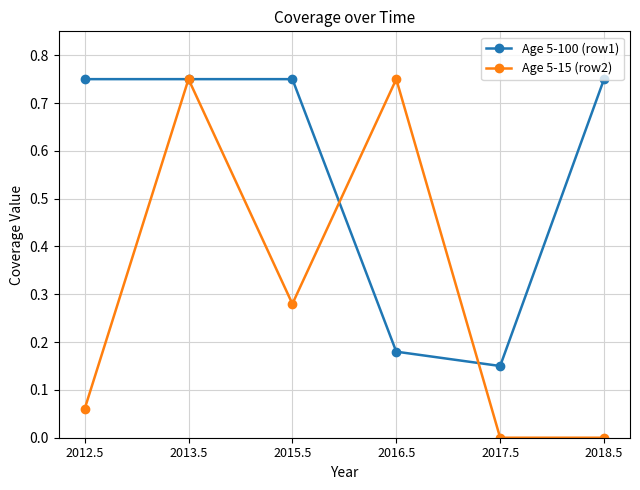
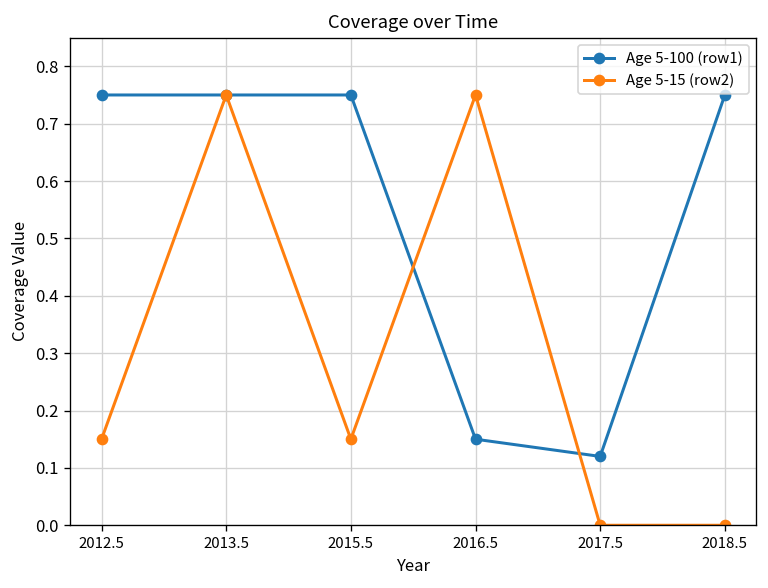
  {
    "Age 5-100 (row1)": {
      "2012.5": 0.75,
      "2015.5": 0.75,
-     "2016.5": 0.18,
-     "2017.5": 0.15
+     "2016.5": 0.15,
+     "2017.5": 0.12
    },
    "Age 5-15 (row2)": {
-     "2012.5": 0.06,
-     "2015.5": 0.28,
+     "2012.5": 0.15,
+     "2015.5": 0.15,
      "2016.5": 0.75,
      "2017.5": 0.00,
      "2018.5": 0.00
    }
  }
